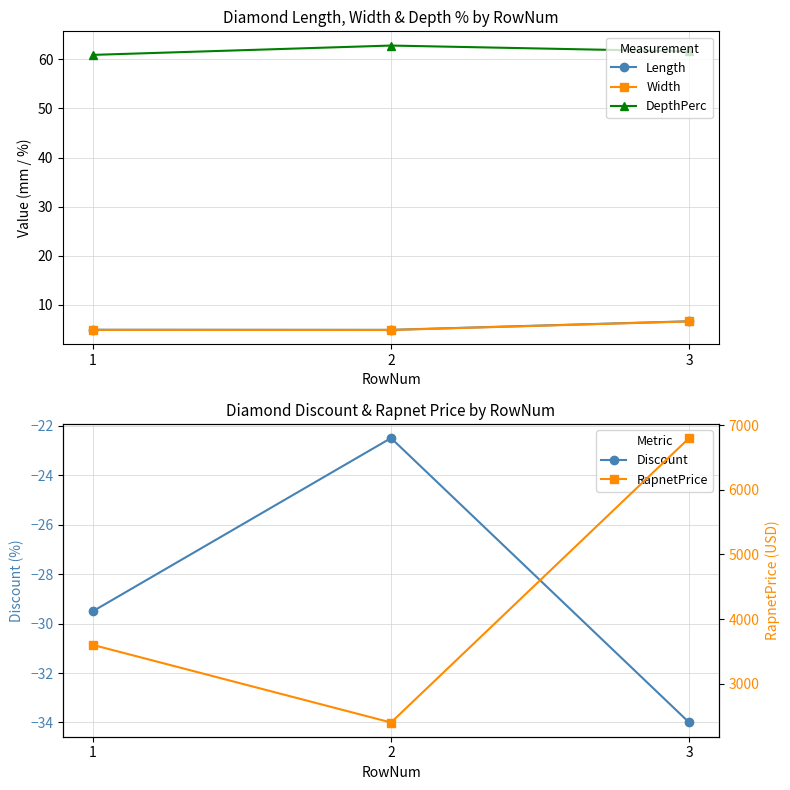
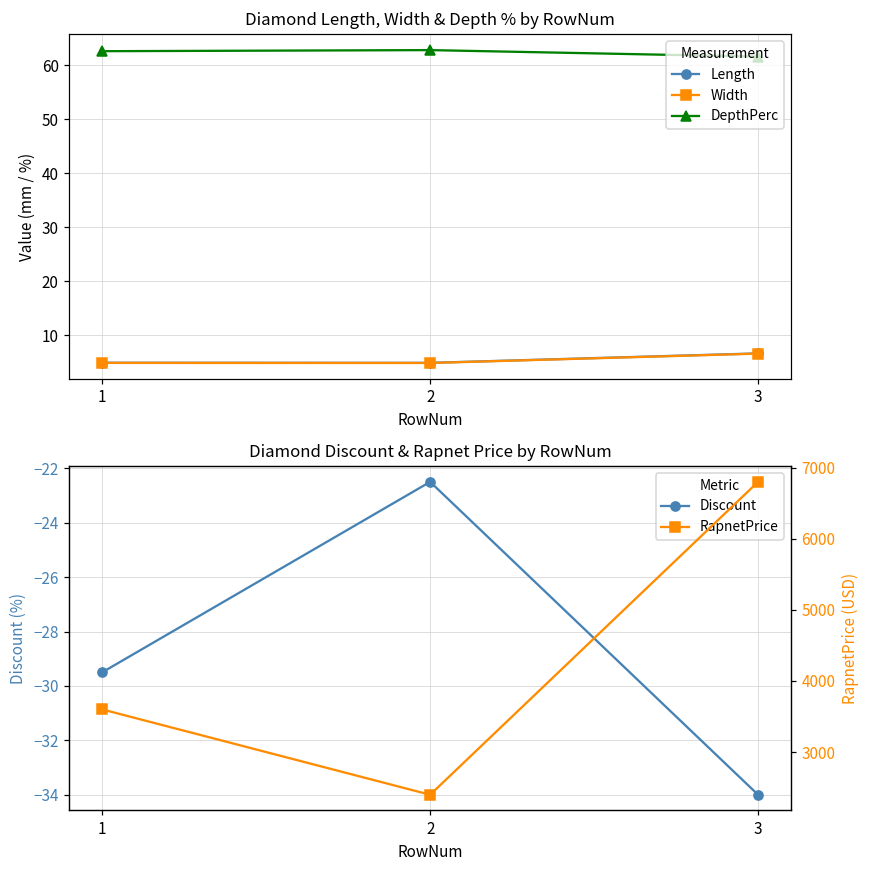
  {
    "Diamond Length, Width & Depth % by RowNum": {
      "DepthPerc": {
-       "1": 61,
+       "1": 63,
        "2": 63
      }
    }
  }
